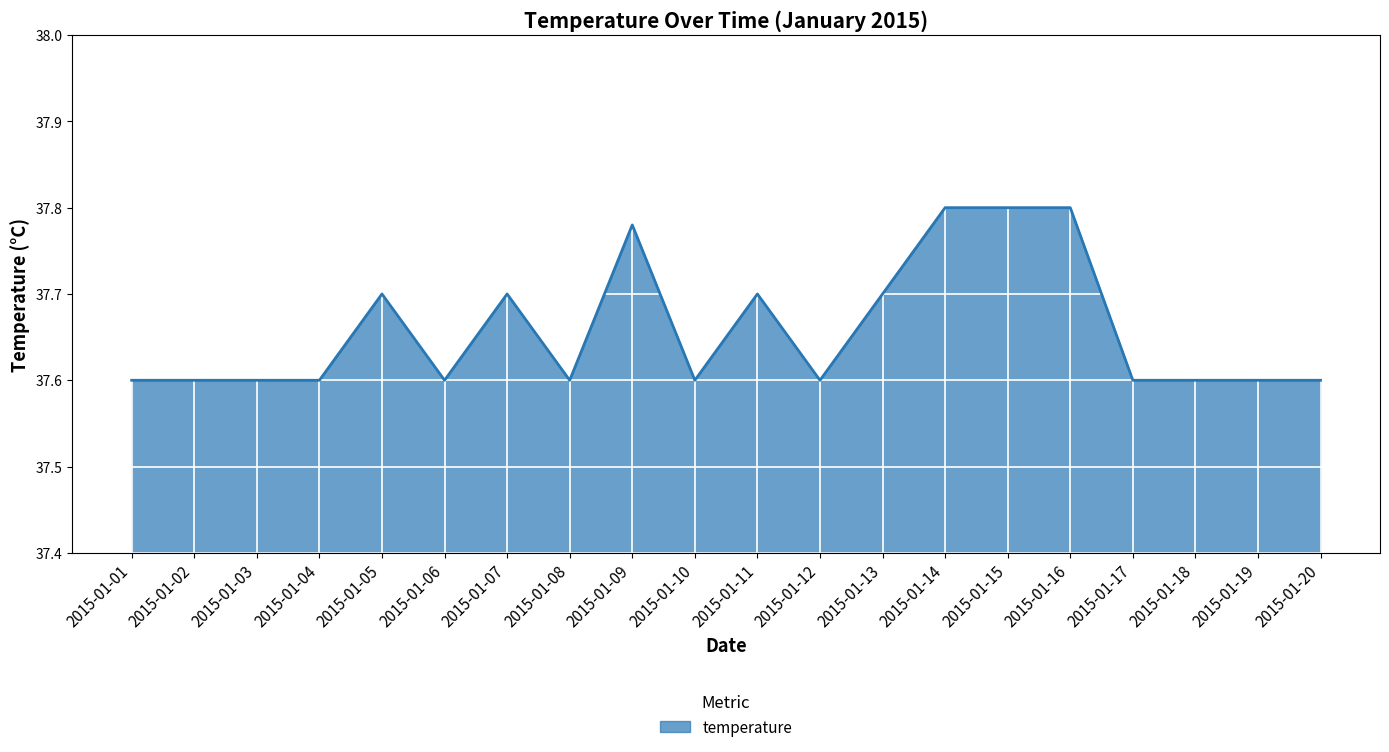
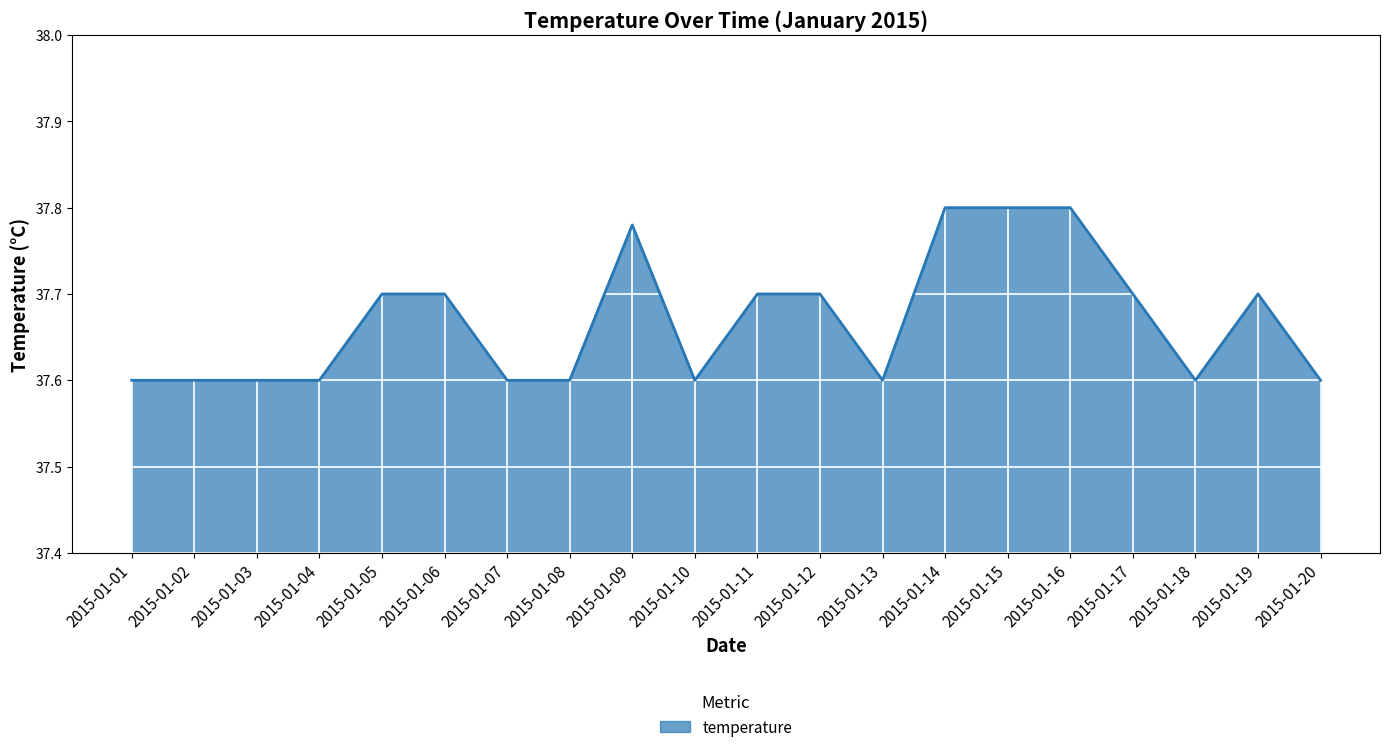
  {
    "2015-01-01": 37.6,
    "2015-01-02": 37.6,
    "2015-01-03": 37.6,
    "2015-01-04": 37.6,
    "2015-01-05": 37.7,
-   "2015-01-06": 37.6,
-   "2015-01-07": 37.7,
+   "2015-01-06": 37.7,
+   "2015-01-07": 37.6,
    "2015-01-08": 37.6,
    "2015-01-09": 37.78,
    "2015-01-10": 37.6,
    "2015-01-11": 37.7,
-   "2015-01-12": 37.6,
-   "2015-01-13": 37.7,
+   "2015-01-12": 37.7,
+   "2015-01-13": 37.6,
    "2015-01-14": 37.8,
    "2015-01-15": 37.8,
    "2015-01-16": 37.8,
-   "2015-01-17": 37.6,
+   "2015-01-17": 37.7,
    "2015-01-18": 37.6,
-   "2015-01-19": 37.6,
+   "2015-01-19": 37.7,
    "2015-01-20": 37.6
  }
